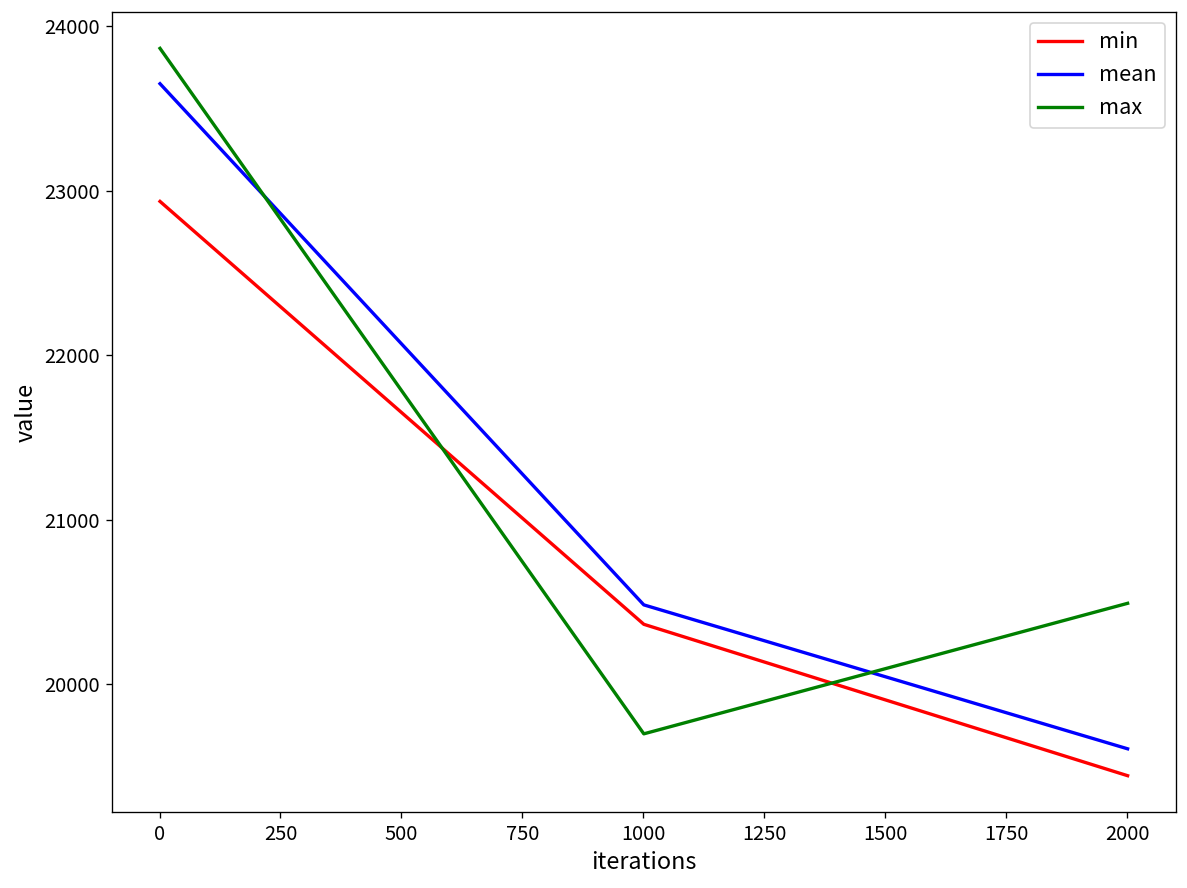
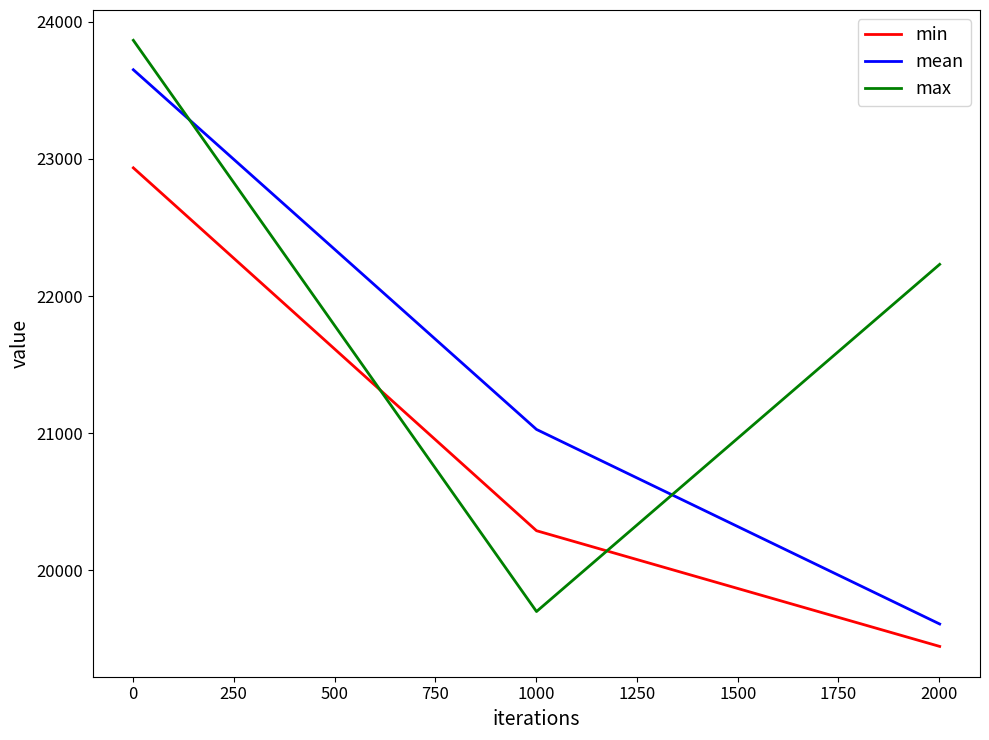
  {
    "min": {
      "0": 22930,
-     "1000": 20370,
+     "1000": 20290,
      "2000": 19450
    },
    "mean": {
      "0": 23650,
-     "1000": 20480,
+     "1000": 21030,
      "2000": 19610
    },
    "max": {
      "0": 23860,
      "1000": 19700,
-     "2000": 20490
+     "2000": 22230
    }
  }
